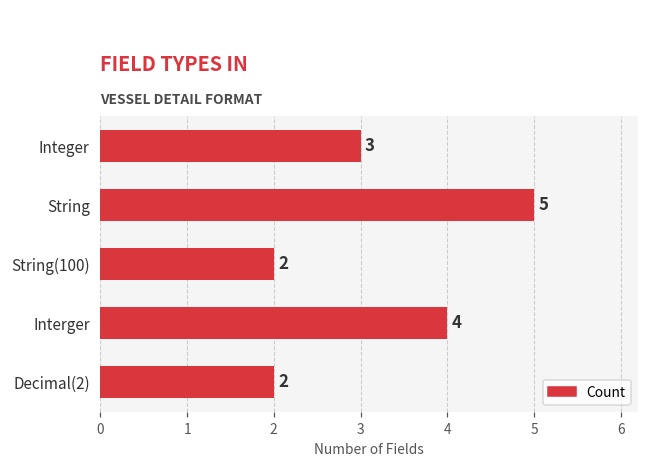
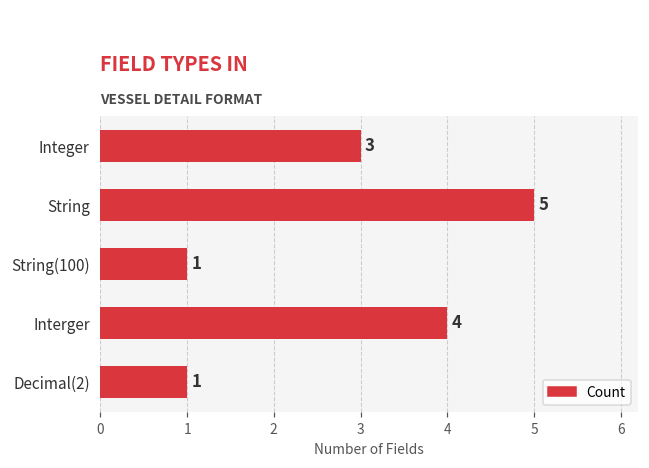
  {
    "Integer": 3,
    "String": 5,
-   "String(100)": 2,
+   "String(100)": 1,
    "Interger": 4,
-   "Decimal(2)": 2
+   "Decimal(2)": 1
  }
